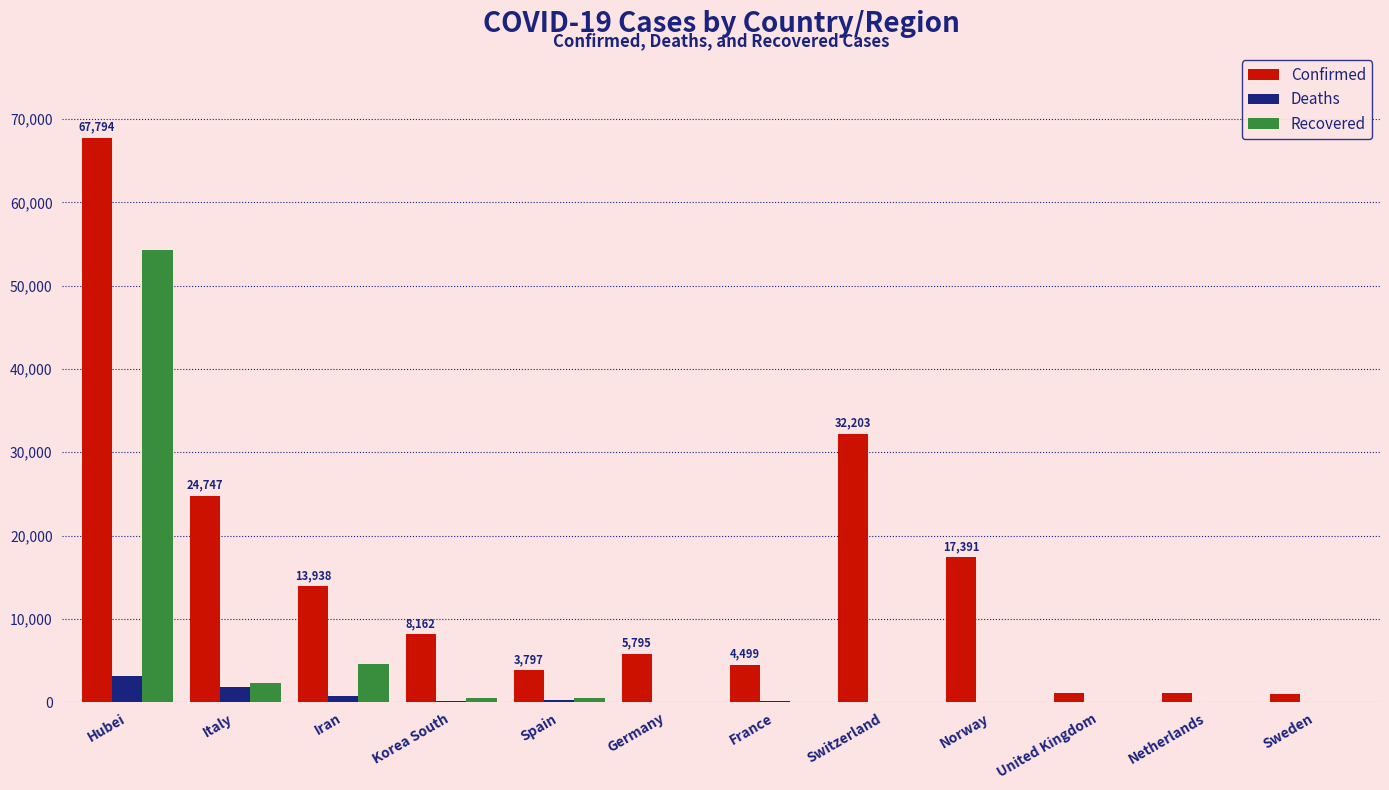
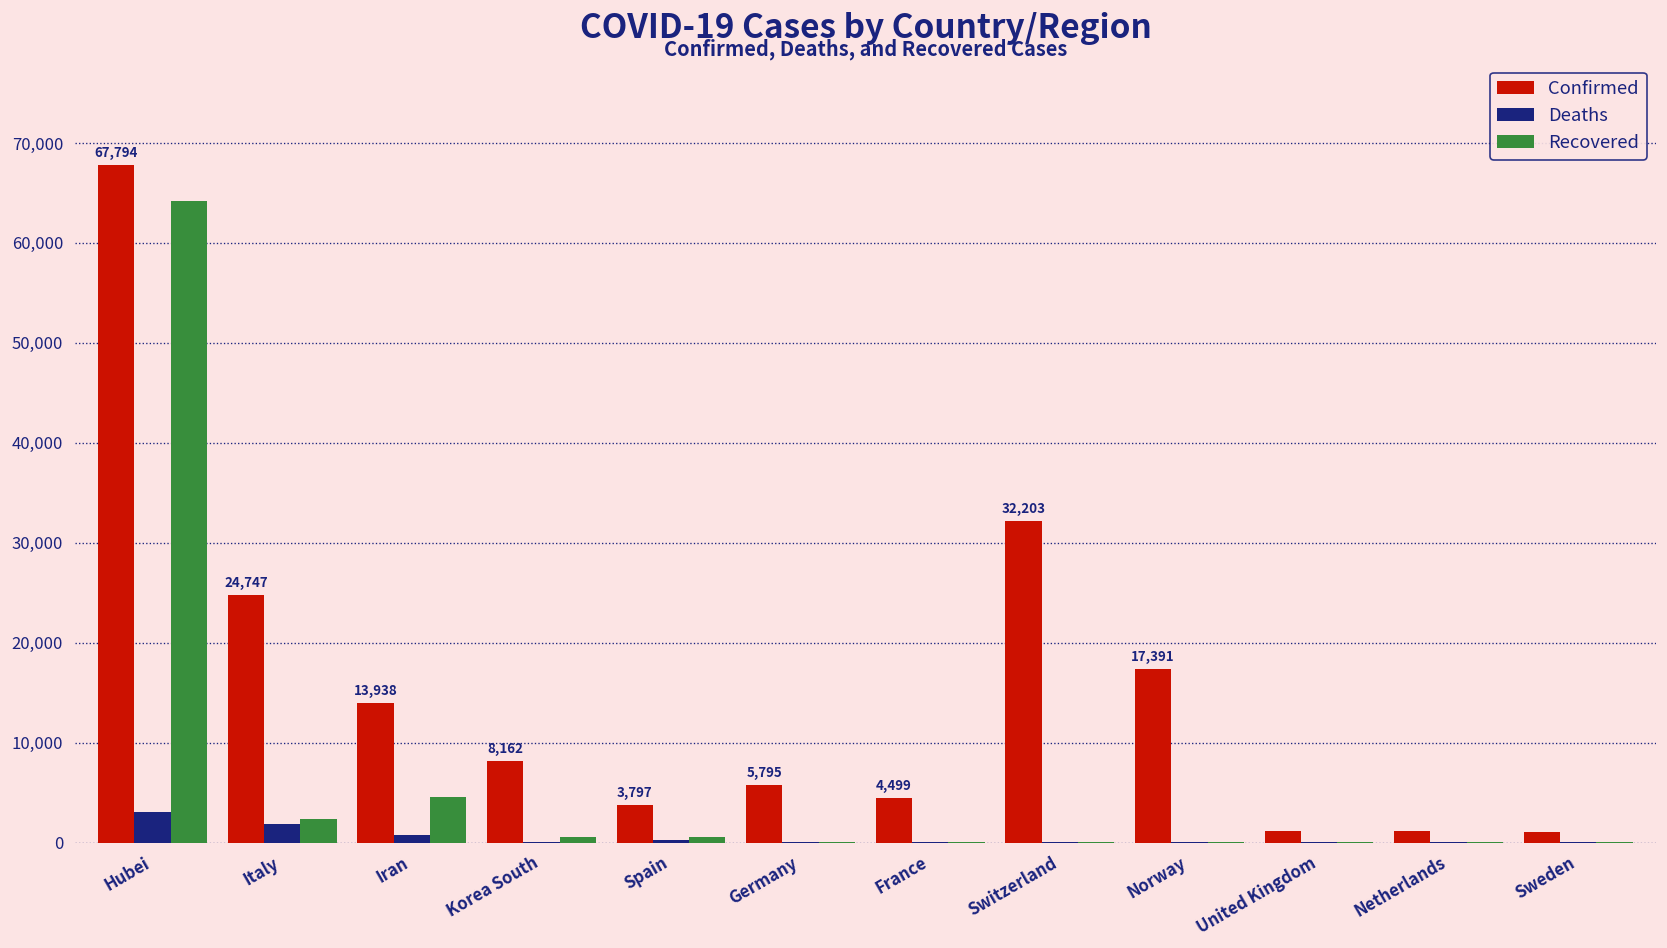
  {
    "Confirmed": {
      "Hubei": "67,794",
      "Italy": "24,747",
      "Iran": "13,938",
      "Korea South": "8,162",
      "Spain": "3,797",
      "Germany": "5,795",
      "France": "4,499",
      "Switzerland": "32,203",
      "Norway": "17,391"
    },
    "Deaths": {
      "Hubei": "3,000",
      "Italy": "2,000",
      "Iran": "1,000"
    },
    "Recovered": {
-     "Hubei": "54,000",
+     "Hubei": "64,000",
      "Italy": "2,000",
      "Iran": "5,000",
      "Korea South": "1,000",
      "Spain": "1,000"
    }
  }
